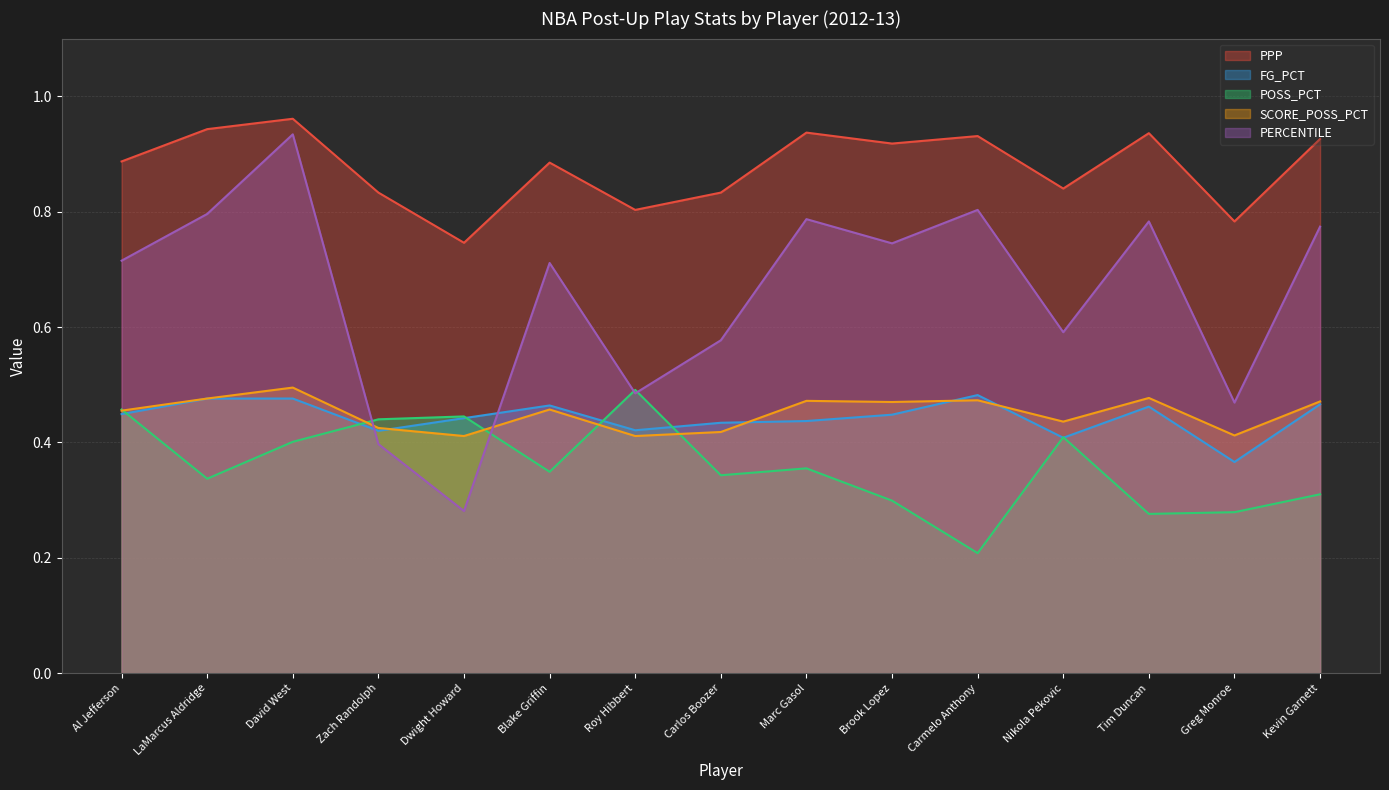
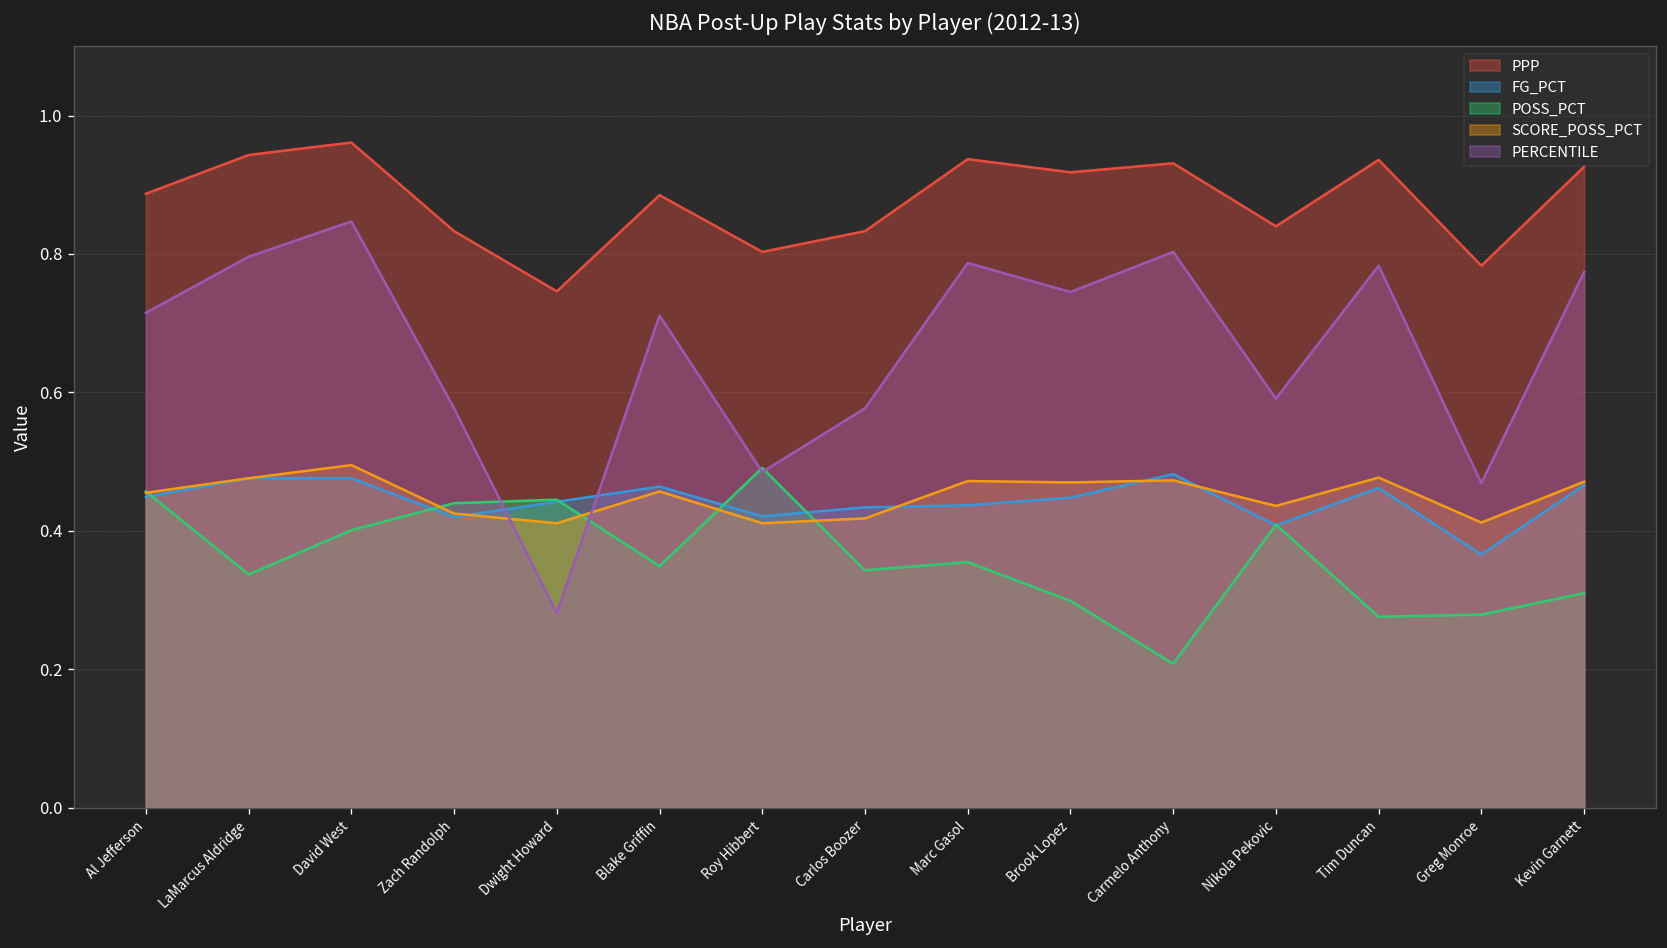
  {
    "FG_PCT": {
      "Al Jefferson": 0.45,
      "David West": 0.48,
      "Zach Randolph": 0.42,
      "Blake Griffin": 0.46,
      "Roy Hibbert": 0.42,
      "Carlos Boozer": 0.43,
      "Marc Gasol": 0.44,
      "Brook Lopez": 0.45,
      "Carmelo Anthony": 0.48,
      "Tim Duncan": 0.46,
      "Greg Monroe": 0.37,
      "Kevin Garnett": 0.47
    },
    "POSS_PCT": {
      "LaMarcus Aldridge": 0.34,
      "David West": 0.40,
      "Zach Randolph": 0.44,
      "Blake Griffin": 0.35,
      "Roy Hibbert": 0.49,
      "Carlos Boozer": 0.34,
      "Marc Gasol": 0.36,
      "Brook Lopez": 0.30,
      "Carmelo Anthony": 0.21,
      "Tim Duncan": 0.28,
      "Greg Monroe": 0.28,
      "Kevin Garnett": 0.31
    },
    "PERCENTILE": {
      "Al Jefferson": 0.72,
      "LaMarcus Aldridge": 0.80,
-     "David West": 0.93,
-     "Zach Randolph": 0.40,
+     "David West": 0.85,
+     "Zach Randolph": 0.58,
      "Dwight Howard": 0.28,
      "Blake Griffin": 0.71,
      "Roy Hibbert": 0.49,
      "Carlos Boozer": 0.58,
      "Marc Gasol": 0.79,
      "Brook Lopez": 0.75,
      "Carmelo Anthony": 0.80,
      "Nikola Pekovic": 0.59,
      "Tim Duncan": 0.78,
      "Greg Monroe": 0.47,
      "Kevin Garnett": 0.77
    }
  }
